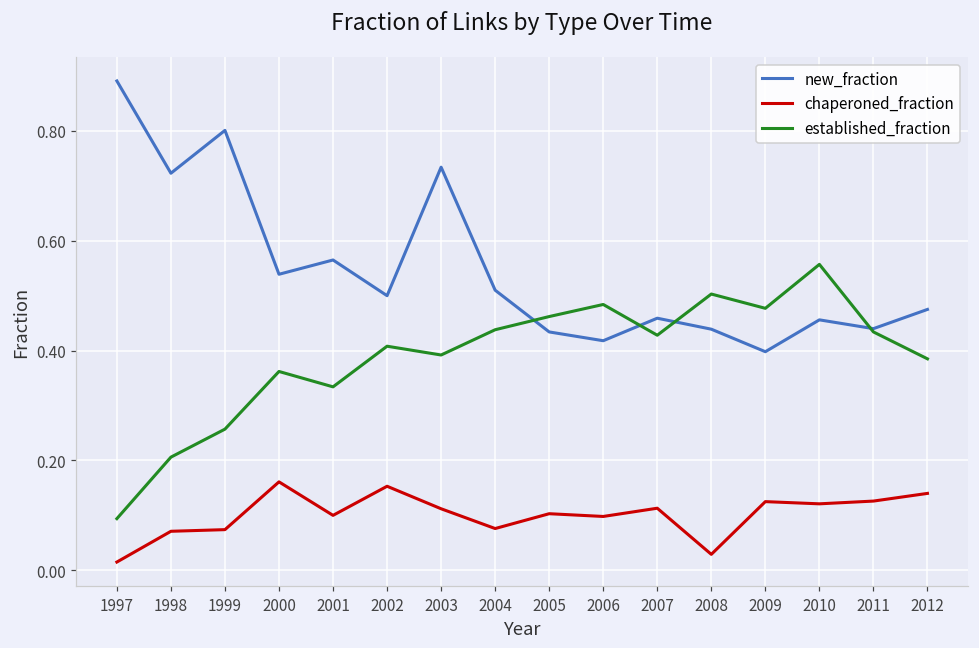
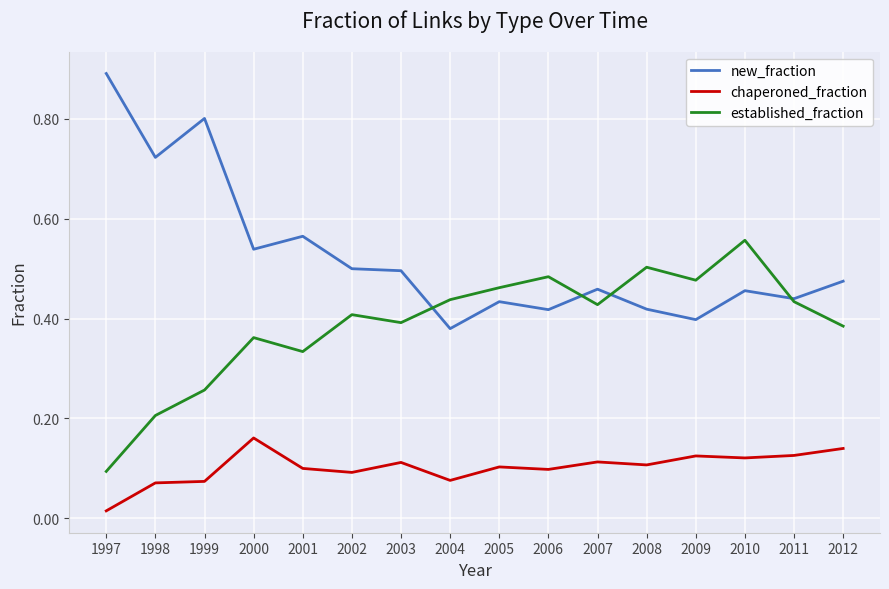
  {
    "new_fraction": {
      "1997": 0.89,
      "1998": 0.72,
      "1999": 0.80,
      "2000": 0.54,
      "2001": 0.57,
      "2002": 0.50,
-     "2003": 0.73,
-     "2004": 0.51,
+     "2003": 0.50,
+     "2004": 0.38,
      "2005": 0.43,
      "2006": 0.42,
      "2007": 0.46,
-     "2008": 0.44,
+     "2008": 0.42,
      "2009": 0.40,
      "2010": 0.46,
      "2011": 0.44,
      "2012": 0.48
    },
    "chaperoned_fraction": {
      "1997": 0.02,
      "1998": 0.07,
      "1999": 0.07,
      "2000": 0.16,
      "2001": 0.10,
-     "2002": 0.15,
+     "2002": 0.09,
      "2003": 0.11,
      "2004": 0.08,
      "2005": 0.10,
      "2006": 0.10,
      "2007": 0.11,
-     "2008": 0.03,
+     "2008": 0.11,
      "2009": 0.13,
      "2010": 0.12,
      "2011": 0.13,
      "2012": 0.14
    },
    "established_fraction": {
      "1997": 0.09,
      "1998": 0.21,
      "1999": 0.26,
      "2000": 0.36,
      "2001": 0.33,
      "2002": 0.41,
      "2003": 0.39,
      "2004": 0.44,
      "2005": 0.46,
      "2006": 0.48,
      "2007": 0.43,
      "2008": 0.50,
      "2009": 0.48,
      "2010": 0.56,
      "2011": 0.43,
      "2012": 0.39
    }
  }
